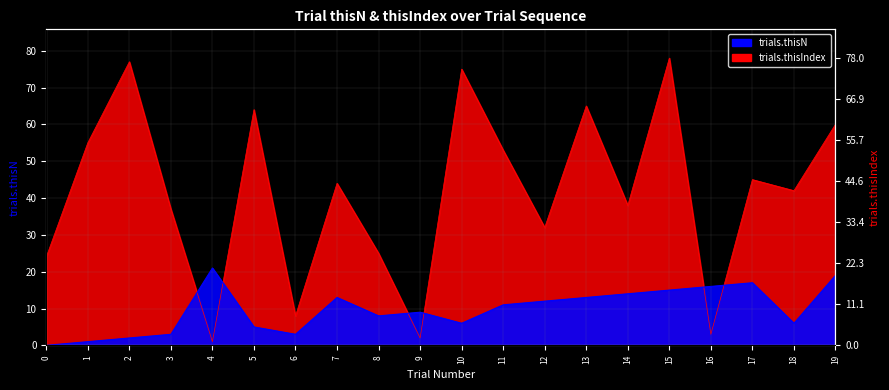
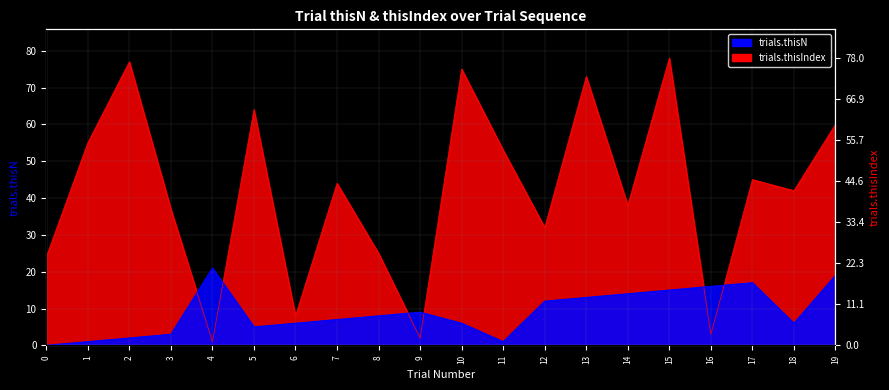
  {
    "trials.thisIndex": {
      "0": 24,
      "1": 55,
      "2": 77,
      "3": 37,
      "4": 1,
      "5": 64,
      "6": 8,
      "7": 44,
      "8": 25,
      "9": 2,
      "10": 75,
      "11": 53,
      "12": 32,
-     "13": 65,
+     "13": 73,
      "14": 38,
      "15": 78,
      "16": 3,
      "17": 45,
      "18": 42,
      "19": 60
    },
    "trials.thisN": {
      "0": 0,
      "1": 1,
      "2": 2,
      "3": 3,
      "4": 21,
      "5": 5,
-     "6": 3,
-     "7": 13,
+     "6": 6,
+     "7": 7,
      "8": 8,
      "9": 9,
      "10": 6,
-     "11": 11,
+     "11": 1,
      "12": 12,
      "13": 13,
      "14": 14,
      "15": 15,
      "16": 16,
      "17": 17,
      "18": 6,
      "19": 19
    }
  }
